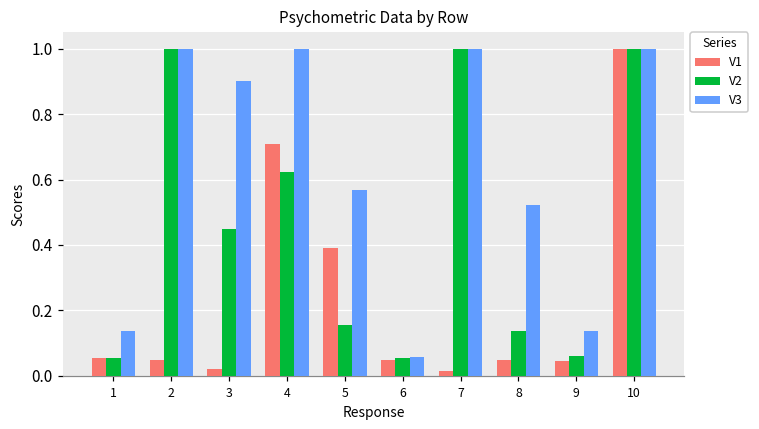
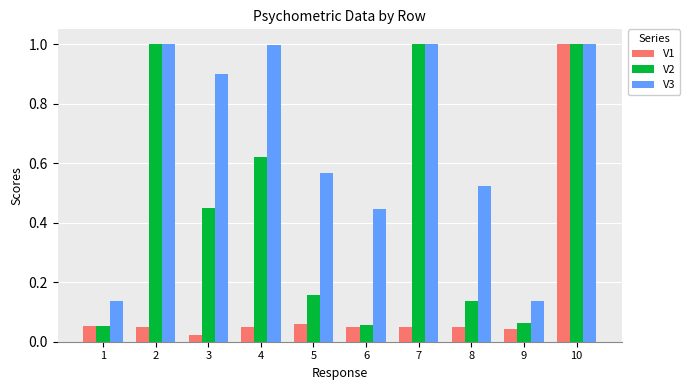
  {
    "V1": {
      "1": 0.05,
      "2": 0.05,
      "3": 0.02,
-     "4": 0.71,
-     "5": 0.39,
+     "4": 0.05,
+     "5": 0.06,
      "6": 0.05,
-     "7": 0.02,
+     "7": 0.05,
      "8": 0.05,
      "9": 0.04,
      "10": 1.00
    },
    "V2": {
      "1": 0.05,
      "2": 1.00,
      "3": 0.45,
      "4": 0.62,
      "5": 0.16,
      "6": 0.06,
      "7": 1.00,
      "8": 0.14,
      "9": 0.06,
      "10": 1.00
    },
    "V3": {
      "1": 0.14,
      "2": 1.00,
      "3": 0.90,
      "4": 1.00,
      "5": 0.57,
-     "6": 0.06,
+     "6": 0.45,
      "7": 1.00,
      "8": 0.52,
      "9": 0.14,
      "10": 1.00
    }
  }
